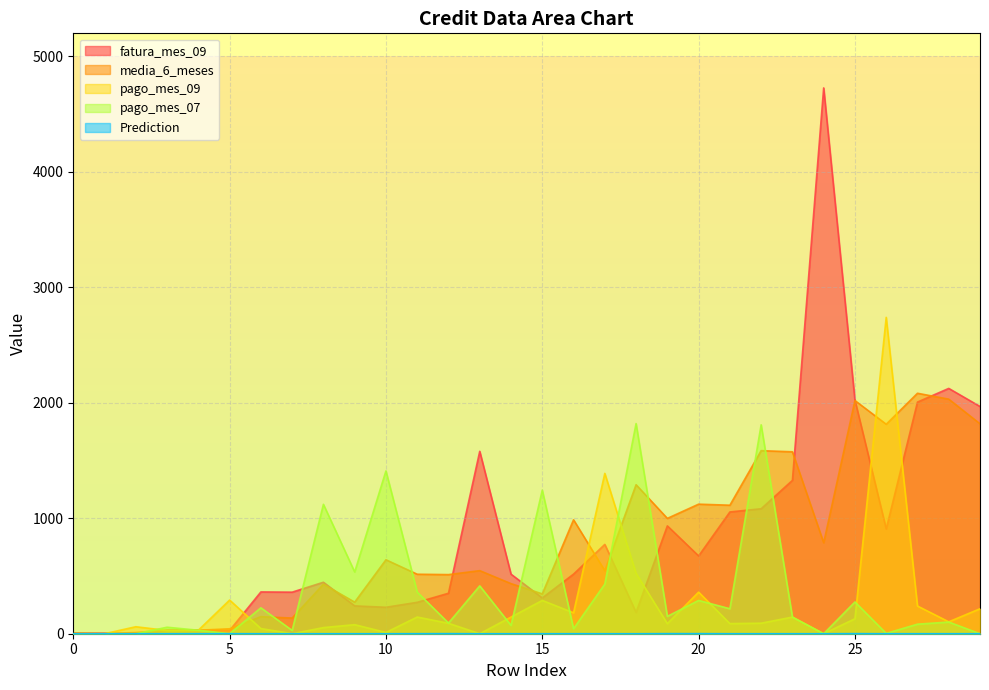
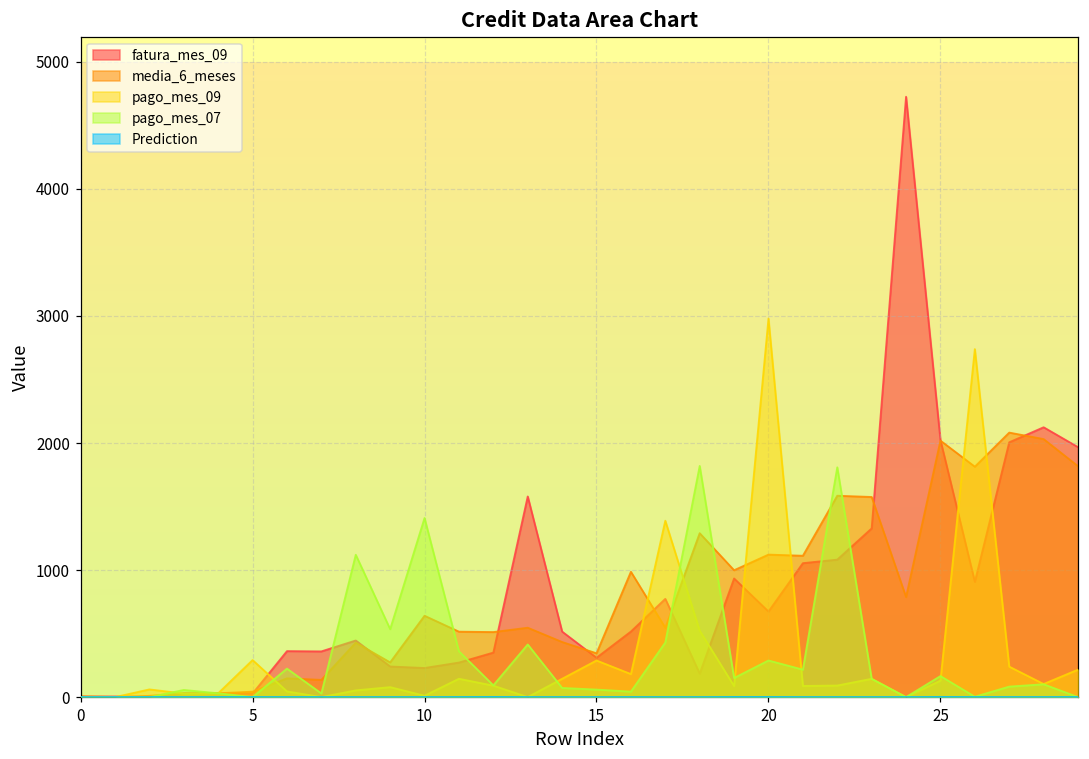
  {
    "fatura_mes_09": {
      "10": 230,
      "20": 670
    },
    "media_6_meses": {
      "10": 640,
      "15": 340,
      "20": 1120
    },
    "pago_mes_09": {
      "5": 290,
-     "20": 360,
+     "20": 2980,
      "25": 130
    },
    "pago_mes_07": {
      "10": 1410,
-     "15": 1240,
+     "15": 60,
      "20": 290,
-     "25": 280
+     "25": 170
    },
    "Prediction": {
      "15": 0,
      "20": 0,
      "25": 0
    }
  }
